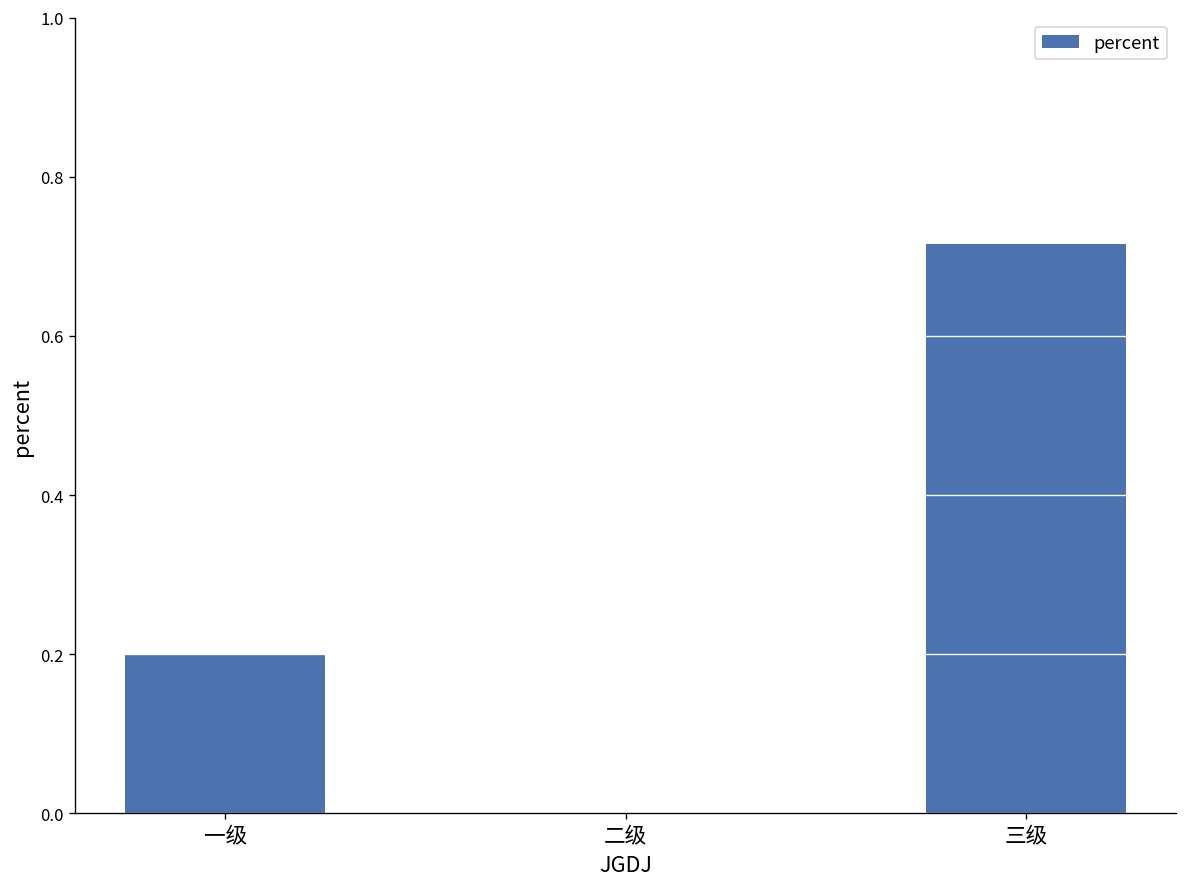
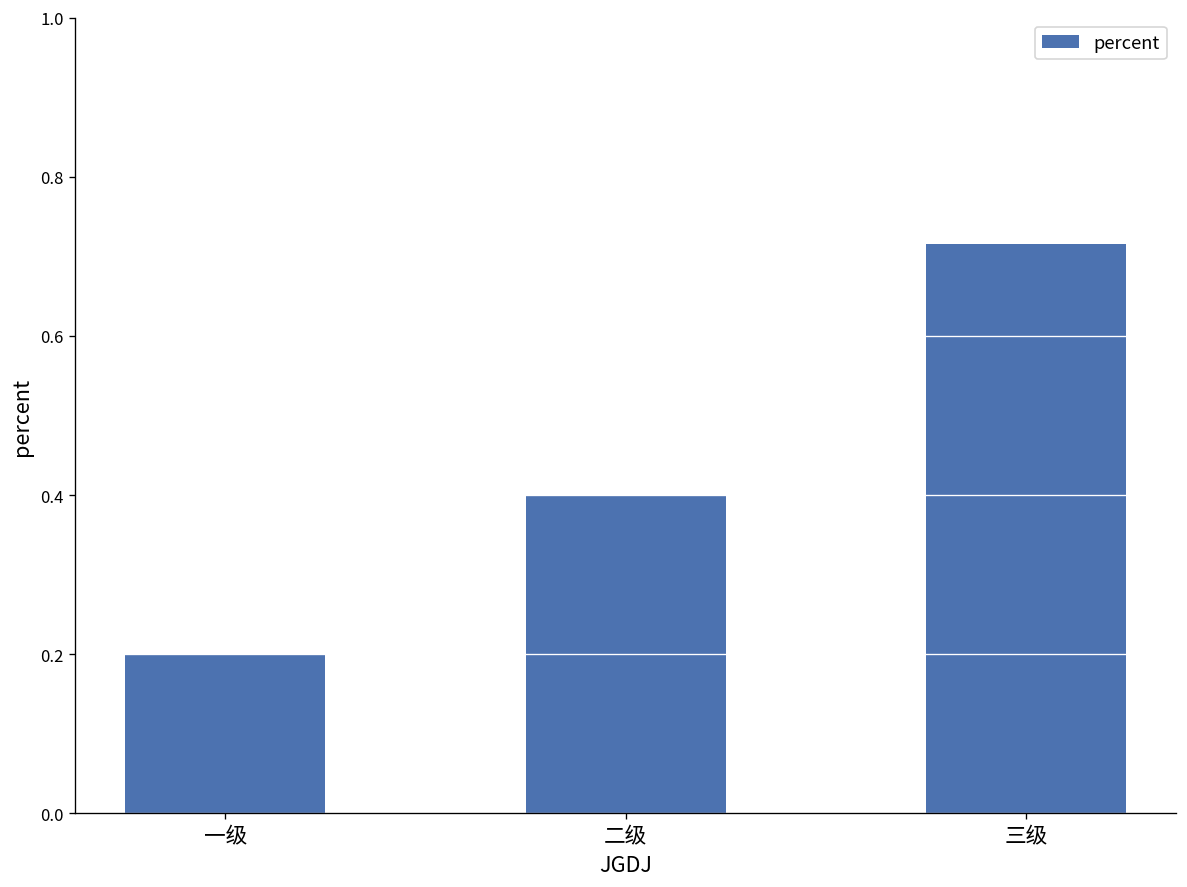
  {
    "一级": 0.2,
-   "二级": 0.0,
+   "二级": 0.4,
    "三级": 0.72
  }
